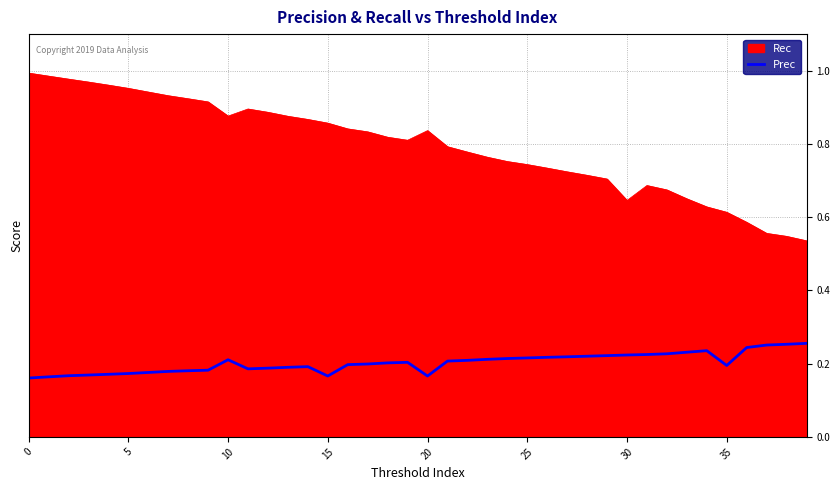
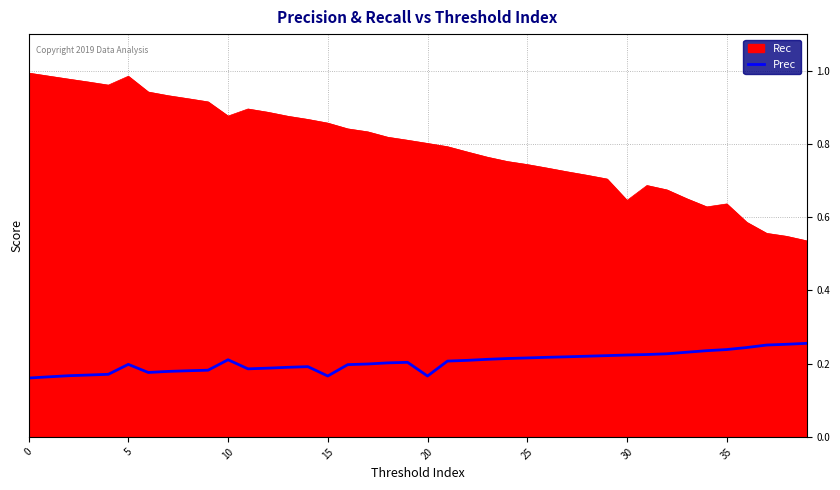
  {
    "Rec": {
-     "5": 0.95,
+     "5": 0.98,
      "10": 0.88,
      "15": 0.86,
-     "20": 0.84,
+     "20": 0.80,
      "25": 0.74,
      "30": 0.65,
-     "35": 0.61
+     "35": 0.64
    },
    "Prec": {
      "0": 0.16,
-     "5": 0.17,
+     "5": 0.20,
      "10": 0.21,
      "15": 0.17,
      "20": 0.17,
      "25": 0.22,
      "30": 0.22,
-     "35": 0.20
+     "35": 0.24
    }
  }
